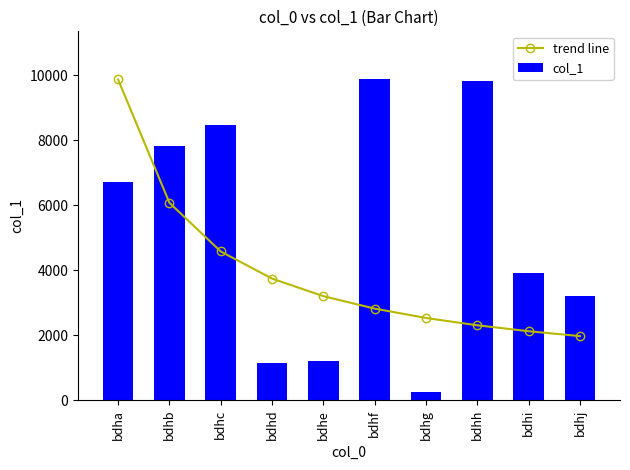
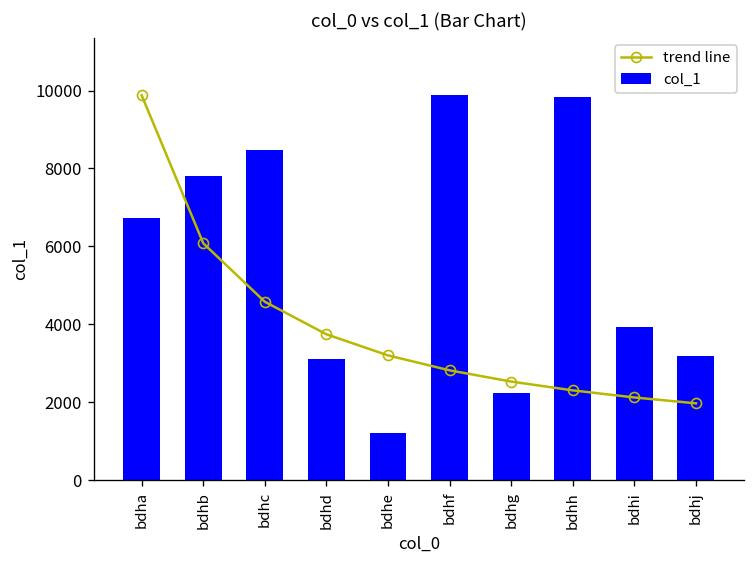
  {
    "trend line": {
      "bdha": 9900,
      "bdhb": 6100,
      "bdhc": 4600,
      "bdhd": 3700,
      "bdhe": 3200,
      "bdhf": 2800,
      "bdhg": 2500,
      "bdhh": 2300,
      "bdhi": 2100,
      "bdhj": 2000
    },
    "col_1": {
      "bdha": 6700,
      "bdhb": 7800,
      "bdhc": 8500,
-     "bdhd": 1100,
+     "bdhd": 3100,
      "bdhe": 1200,
      "bdhf": 9900,
-     "bdhg": 300,
+     "bdhg": 2200,
      "bdhh": 9800,
      "bdhi": 3900,
      "bdhj": 3200
    }
  }
